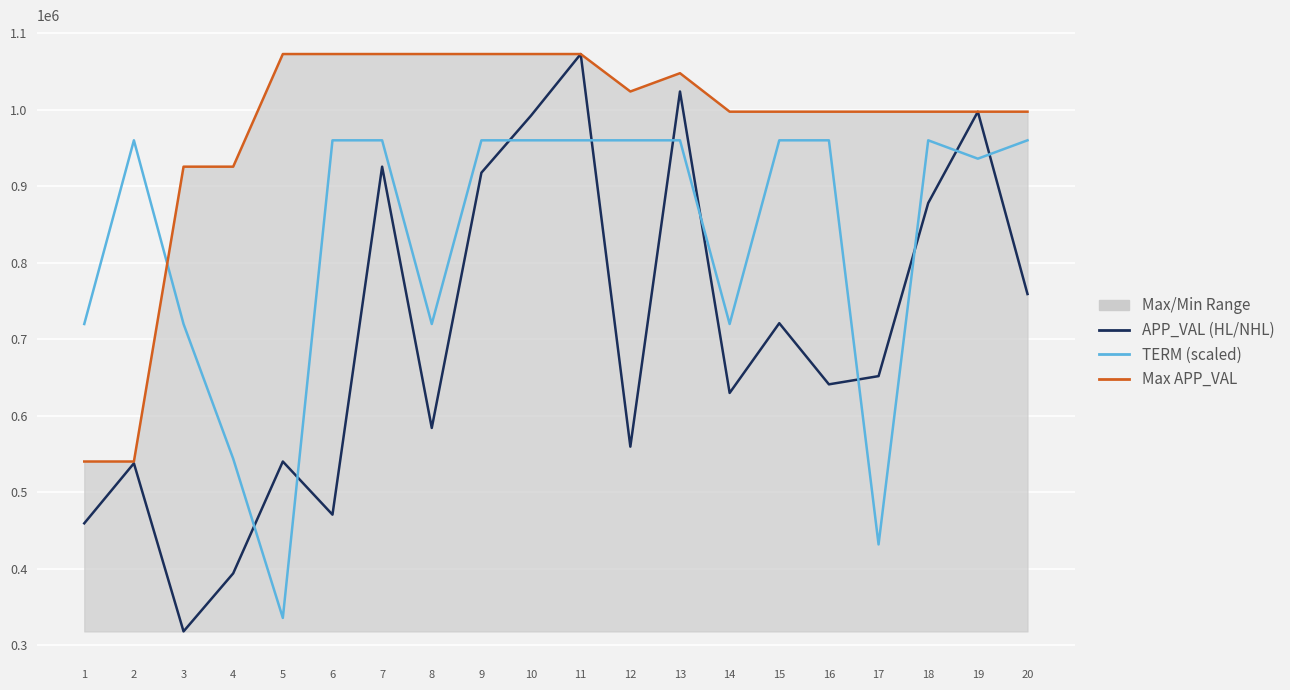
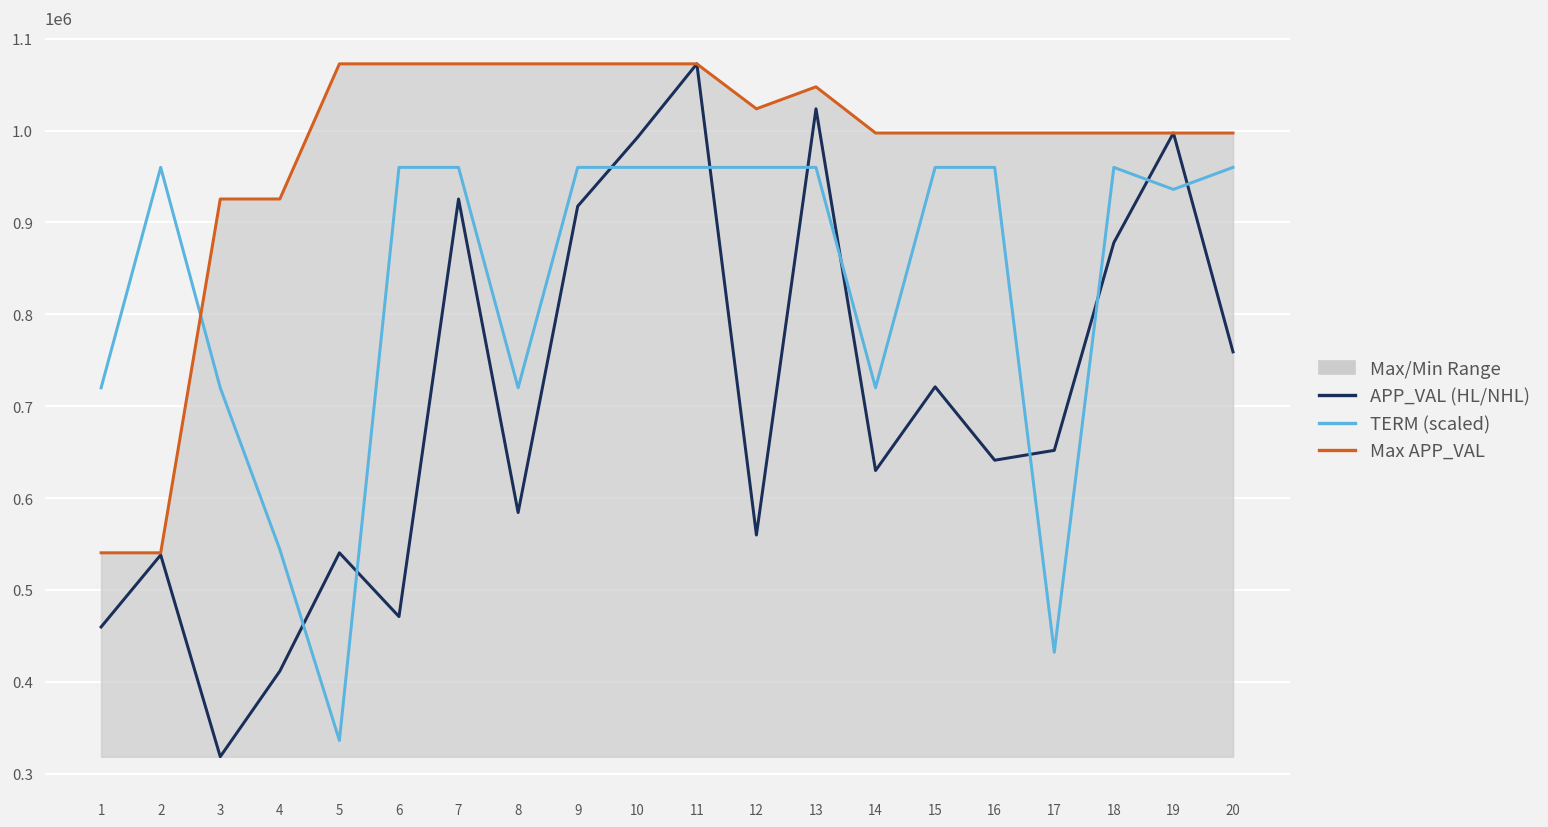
  {
    "APP_VAL (HL/NHL)": {
      "1": 460000,
      "3": 320000,
-     "4": 390000,
+     "4": 410000,
      "5": 540000,
      "6": 470000,
      "7": 930000,
      "8": 580000,
      "9": 920000,
      "10": 990000,
      "12": 560000,
      "13": 1020000,
      "14": 630000,
      "15": 720000,
      "16": 640000,
      "17": 650000,
      "18": 880000,
      "20": 760000
    },
    "TERM (scaled)": {
      "1": 720000,
      "2": 960000,
      "3": 720000,
      "4": 540000,
      "5": 340000,
      "6": 960000,
      "7": 960000,
      "8": 720000,
      "9": 960000,
      "10": 960000,
      "11": 960000,
      "12": 960000,
      "13": 960000,
      "14": 720000,
      "15": 960000,
      "16": 960000,
      "17": 430000,
      "18": 960000,
      "19": 940000,
      "20": 960000
    },
    "Max/Min Range": {
      "1": 540000,
      "3": 930000,
      "4": 930000,
      "5": 1070000,
      "6": 1070000,
      "7": 1070000,
      "8": 1070000,
      "9": 1070000,
      "10": 1070000,
      "12": 1020000,
      "13": 1050000,
      "14": 1000000,
      "15": 1000000,
      "16": 1000000,
      "17": 1000000,
      "18": 1000000,
      "20": 1000000
    }
  }
